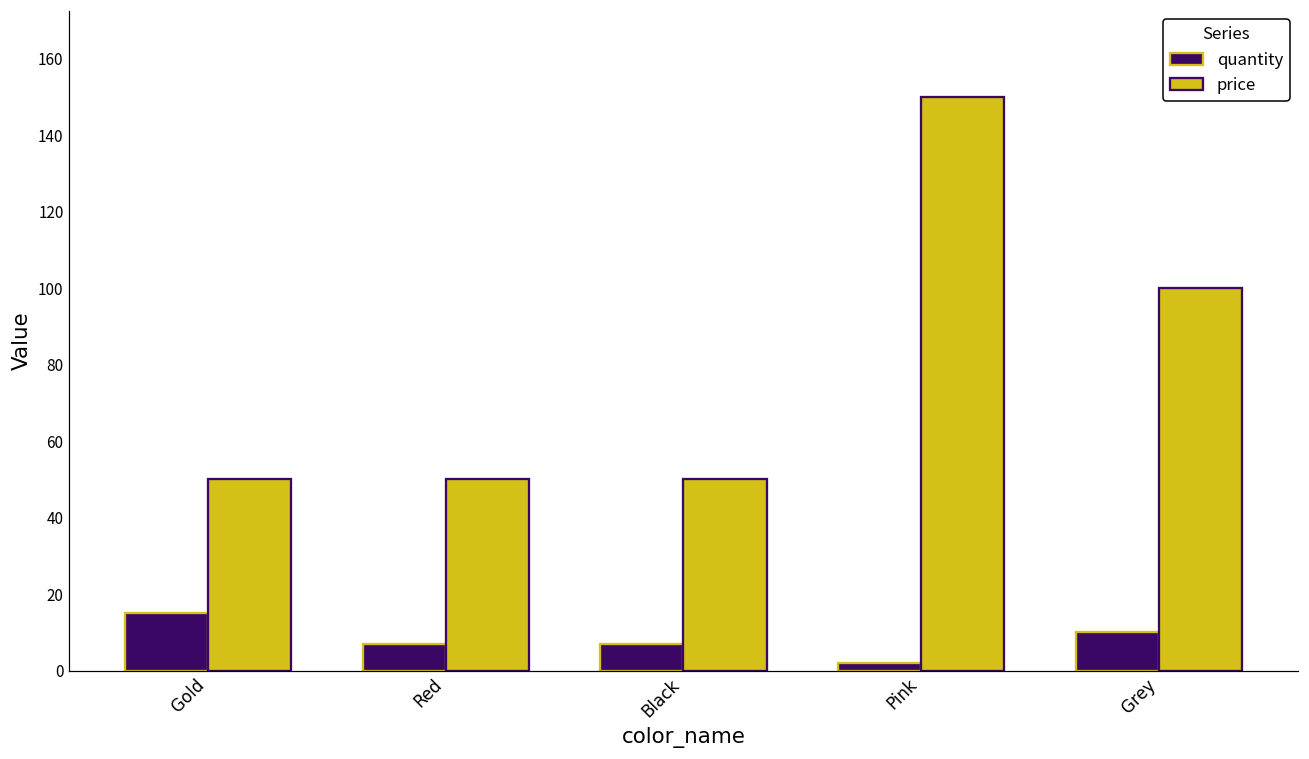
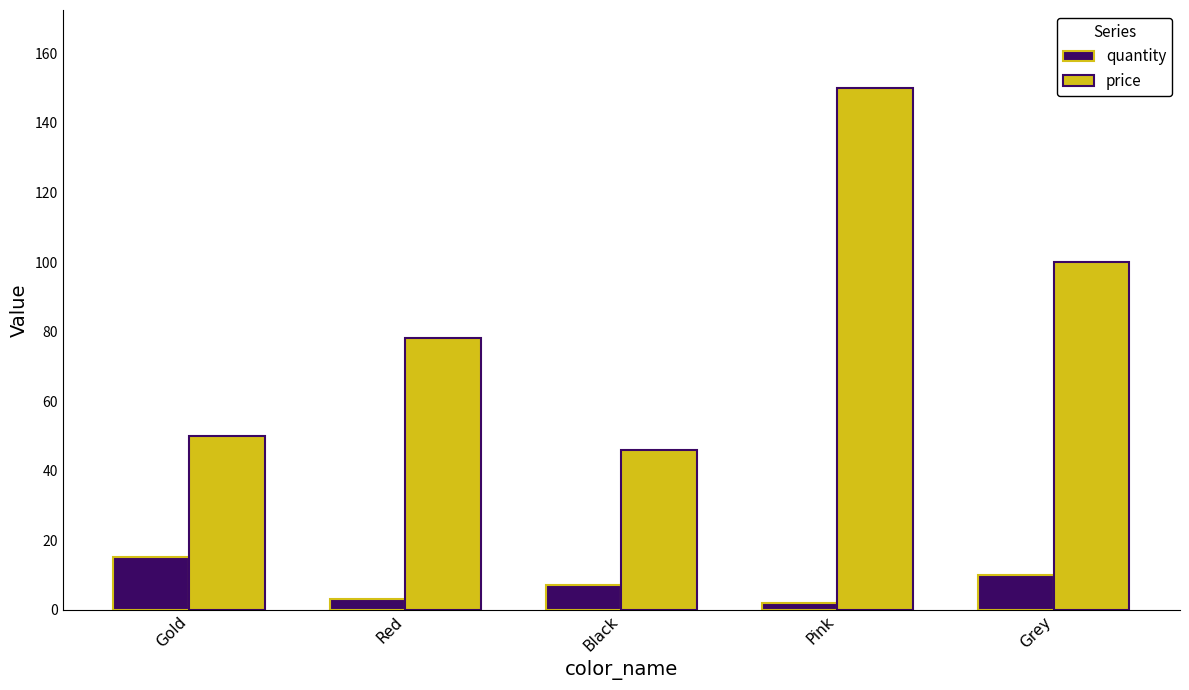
  {
    "quantity": {
      "Gold": 15,
-     "Red": 7,
+     "Red": 3,
      "Black": 7,
      "Pink": 2,
      "Grey": 10
    },
    "price": {
      "Gold": 50,
-     "Red": 50,
-     "Black": 50,
+     "Red": 78,
+     "Black": 46,
      "Pink": 150,
      "Grey": 100
    }
  }
